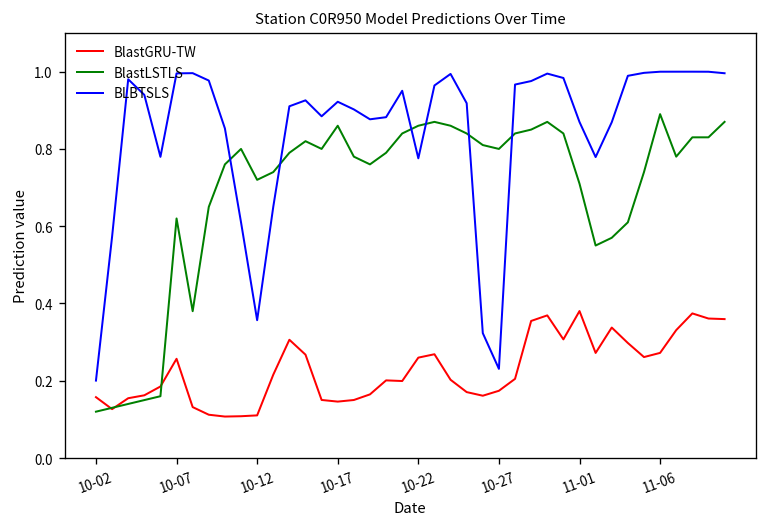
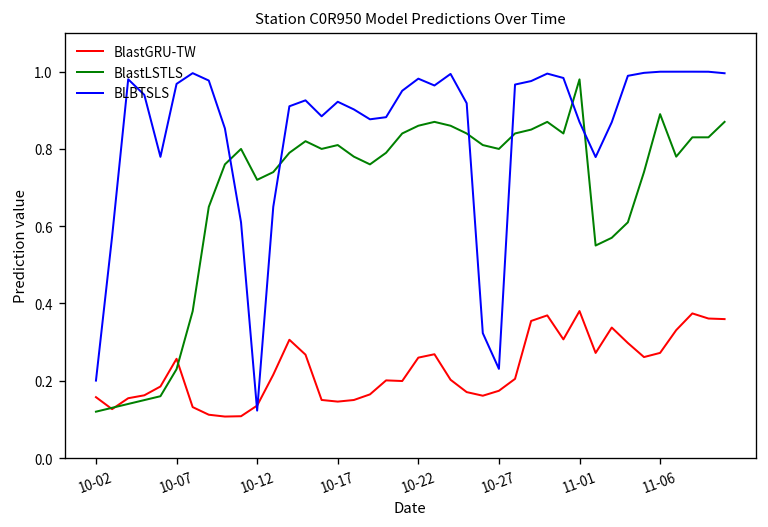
  {
    "BlastGRU-TW": {
      "10-02": 0.16,
      "10-07": 0.26,
-     "10-12": 0.11,
+     "10-12": 0.14,
      "10-17": 0.15,
      "10-22": 0.26,
      "10-27": 0.17,
      "11-01": 0.38,
      "11-06": 0.27
    },
    "BlastLSTLS": {
      "10-02": 0.12,
-     "10-07": 0.62,
+     "10-07": 0.23,
      "10-12": 0.72,
-     "10-17": 0.86,
+     "10-17": 0.81,
      "10-22": 0.86,
      "10-27": 0.80,
-     "11-01": 0.71,
+     "11-01": 0.98,
      "11-06": 0.89
    },
    "BLBTSLS": {
      "10-02": 0.20,
-     "10-07": 1.00,
-     "10-12": 0.36,
+     "10-07": 0.97,
+     "10-12": 0.12,
      "10-17": 0.92,
-     "10-22": 0.78,
+     "10-22": 0.98,
      "10-27": 0.23,
      "11-01": 0.87,
      "11-06": 1.00
    }
  }
